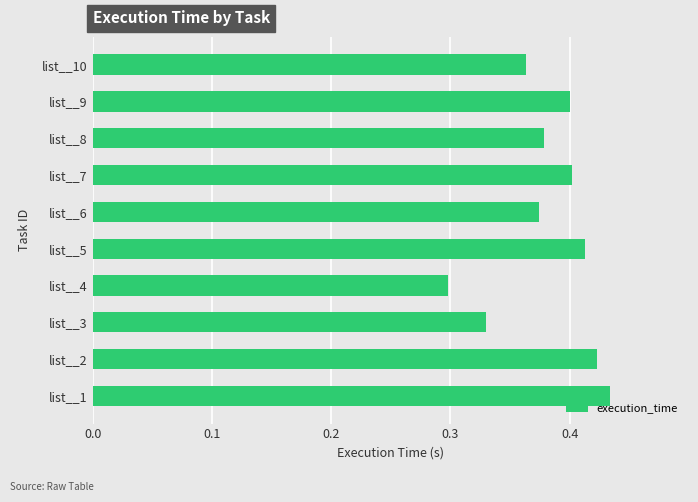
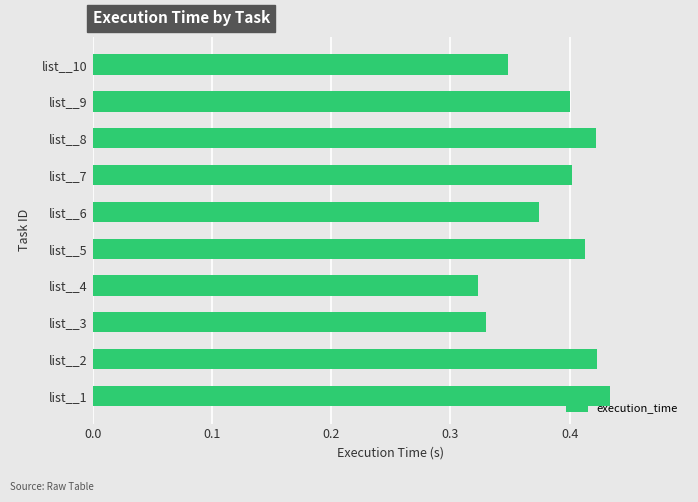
  {
-   "list__10": 0.363,
+   "list__10": 0.348,
    "list__9": 0.400,
-   "list__8": 0.378,
+   "list__8": 0.422,
    "list__7": 0.402,
    "list__6": 0.374,
    "list__5": 0.413,
-   "list__4": 0.298,
+   "list__4": 0.323,
    "list__3": 0.330,
    "list__2": 0.423,
    "list__1": 0.434
  }
